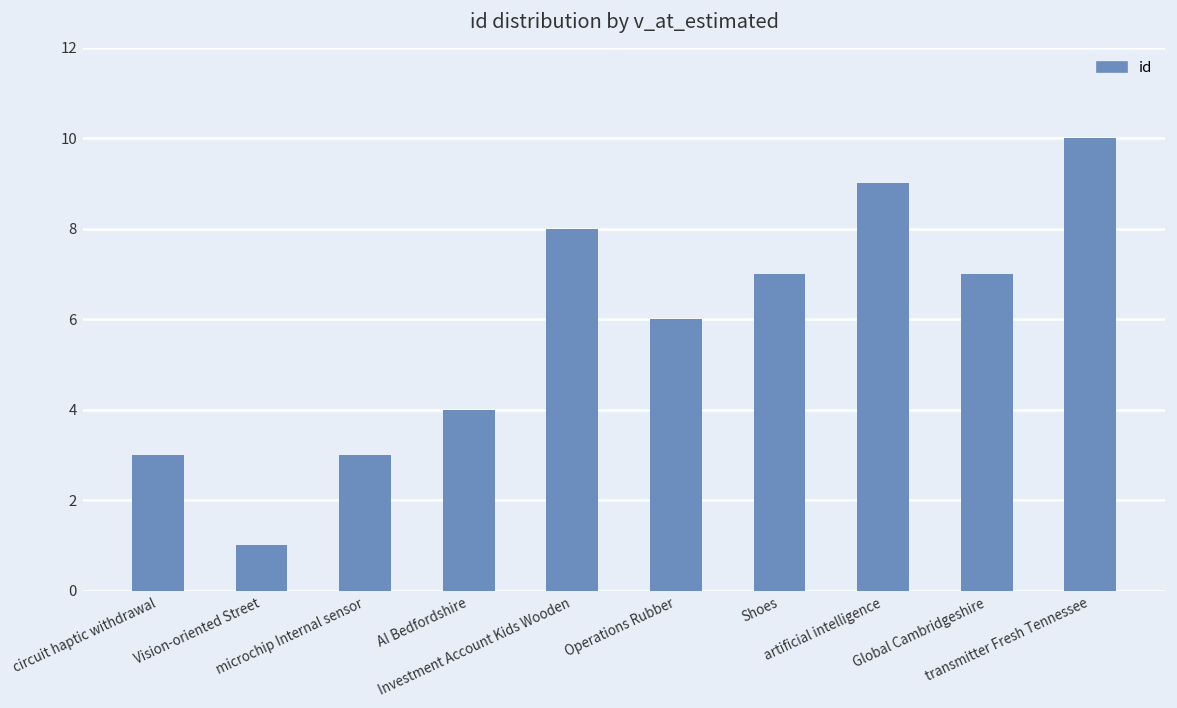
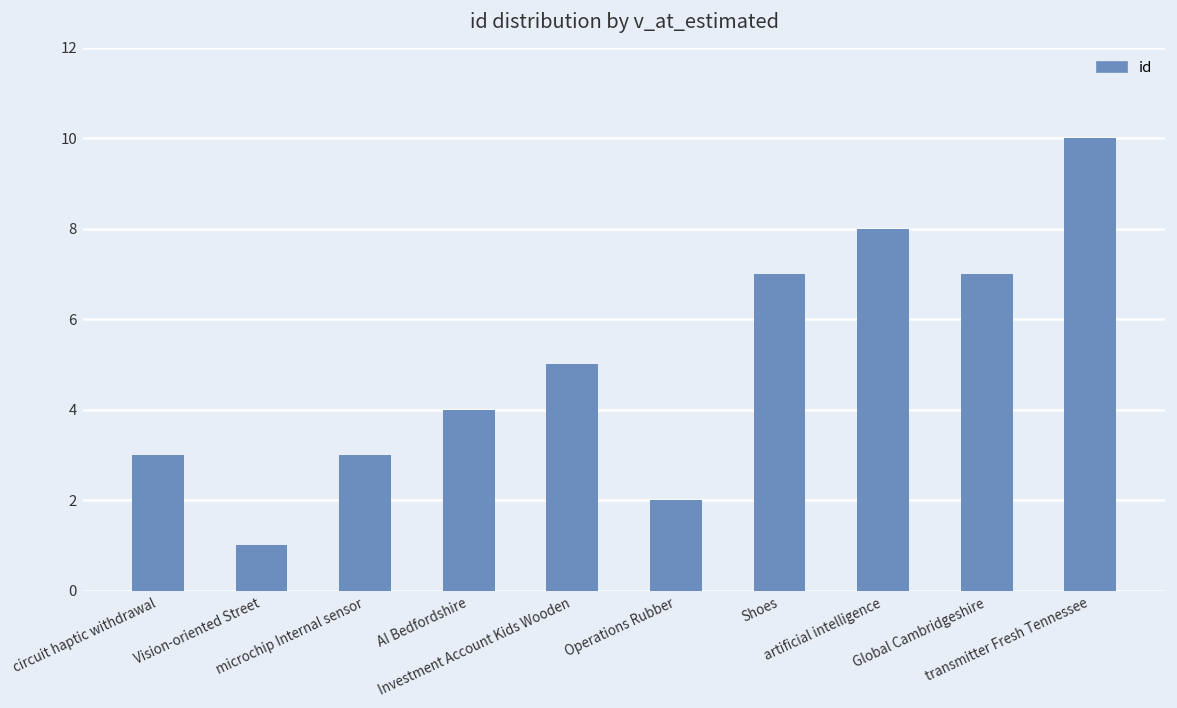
  {
    "circuit haptic withdrawal": 3,
    "Vision-oriented Street": 1,
    "microchip Internal sensor": 3,
    "AI Bedfordshire": 4,
-   "Investment Account Kids Wooden": 8,
-   "Operations Rubber": 6,
+   "Investment Account Kids Wooden": 5,
+   "Operations Rubber": 2,
    "Shoes": 7,
-   "artificial intelligence": 9,
+   "artificial intelligence": 8,
    "Global Cambridgeshire": 7,
    "transmitter Fresh Tennessee": 10
  }
